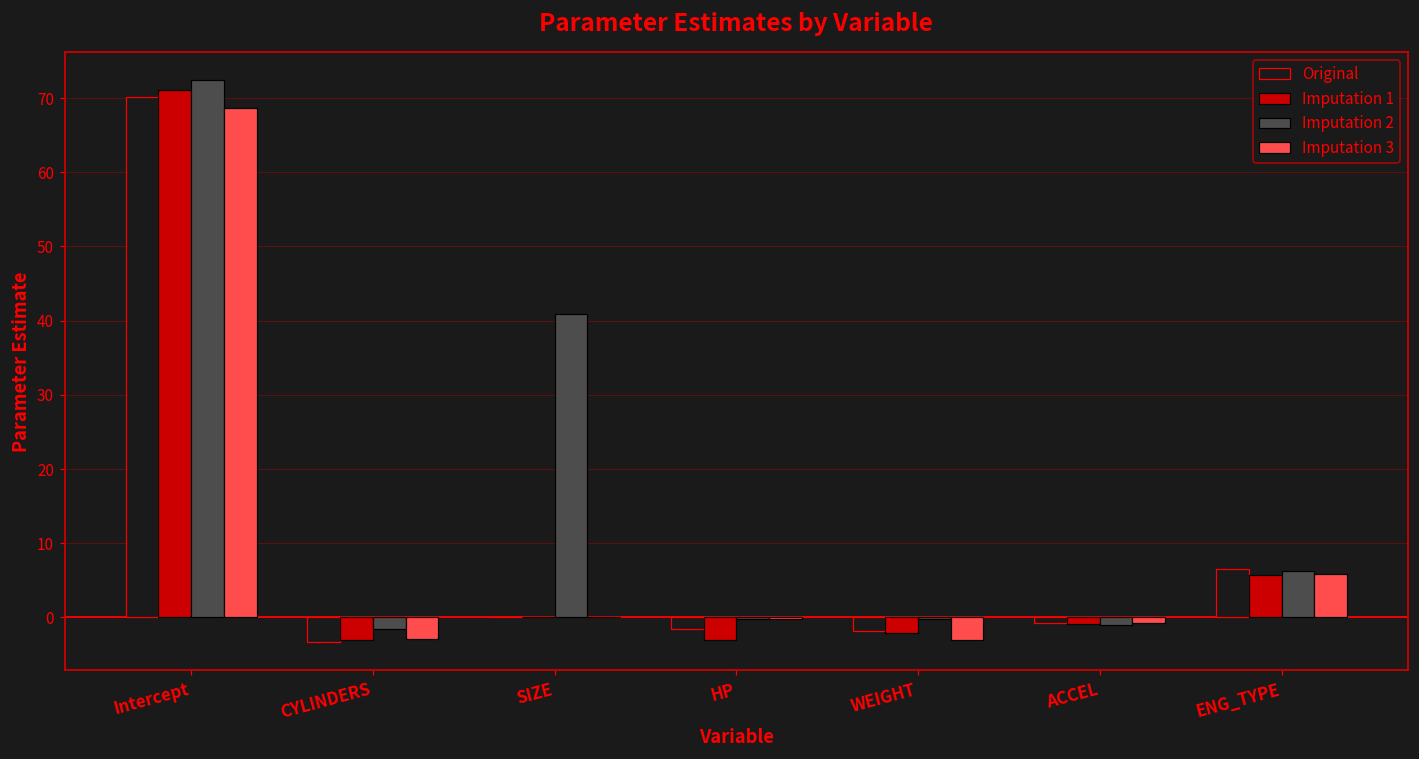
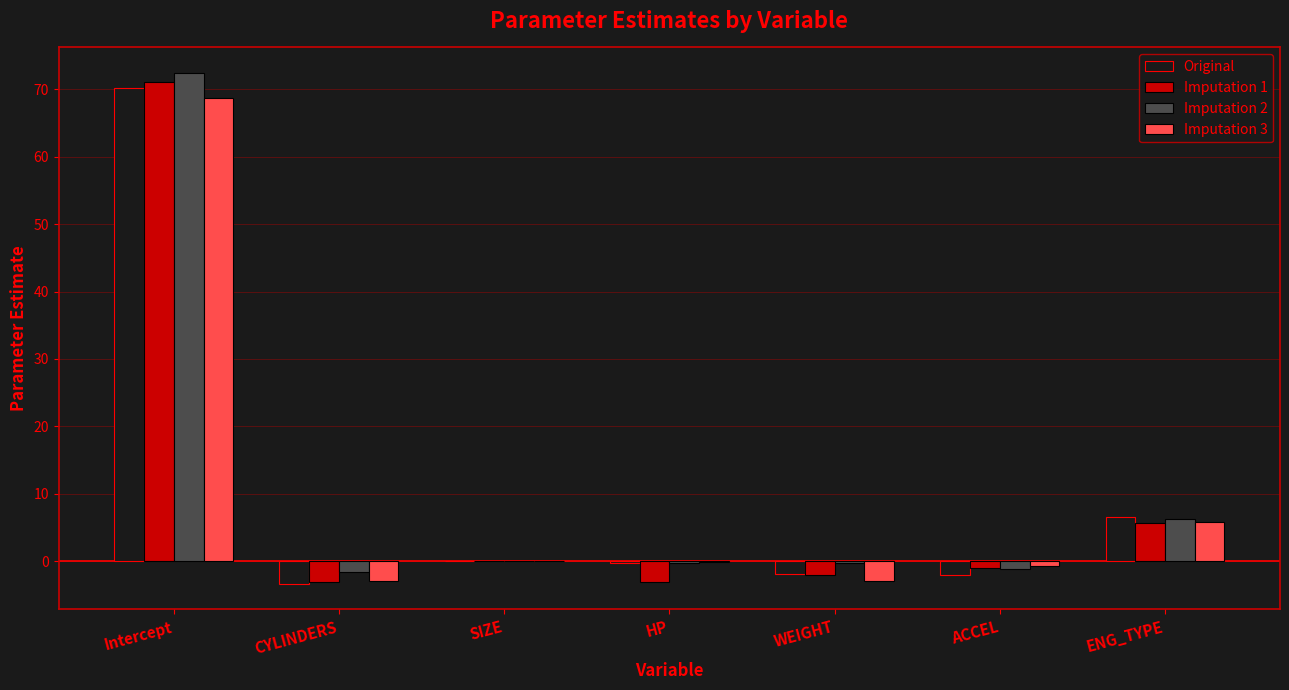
  {
    "Original": {
      "Intercept": 70,
      "CYLINDERS": -3,
-     "HP": -2,
+     "HP": 0,
      "WEIGHT": -2,
-     "ACCEL": -1,
+     "ACCEL": -2,
      "ENG_TYPE": 7
    },
    "Imputation 1": {
      "Intercept": 71,
      "CYLINDERS": -3,
      "HP": -3,
      "WEIGHT": -2,
      "ACCEL": -1,
      "ENG_TYPE": 6
    },
    "Imputation 2": {
      "Intercept": 72,
      "CYLINDERS": -2,
-     "SIZE": 41,
+     "SIZE": 0,
      "ACCEL": -1,
      "ENG_TYPE": 6
    },
    "Imputation 3": {
      "Intercept": 69,
      "CYLINDERS": -3,
      "WEIGHT": -3,
      "ACCEL": -1,
      "ENG_TYPE": 6
    }
  }
